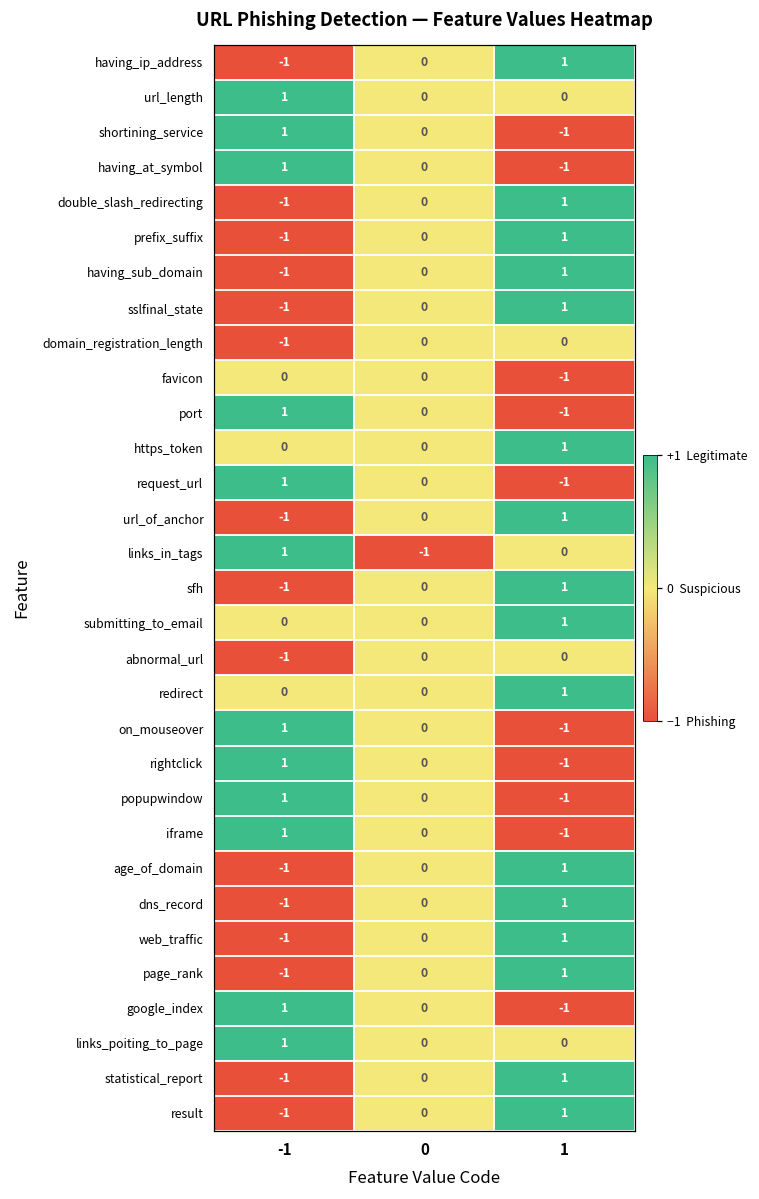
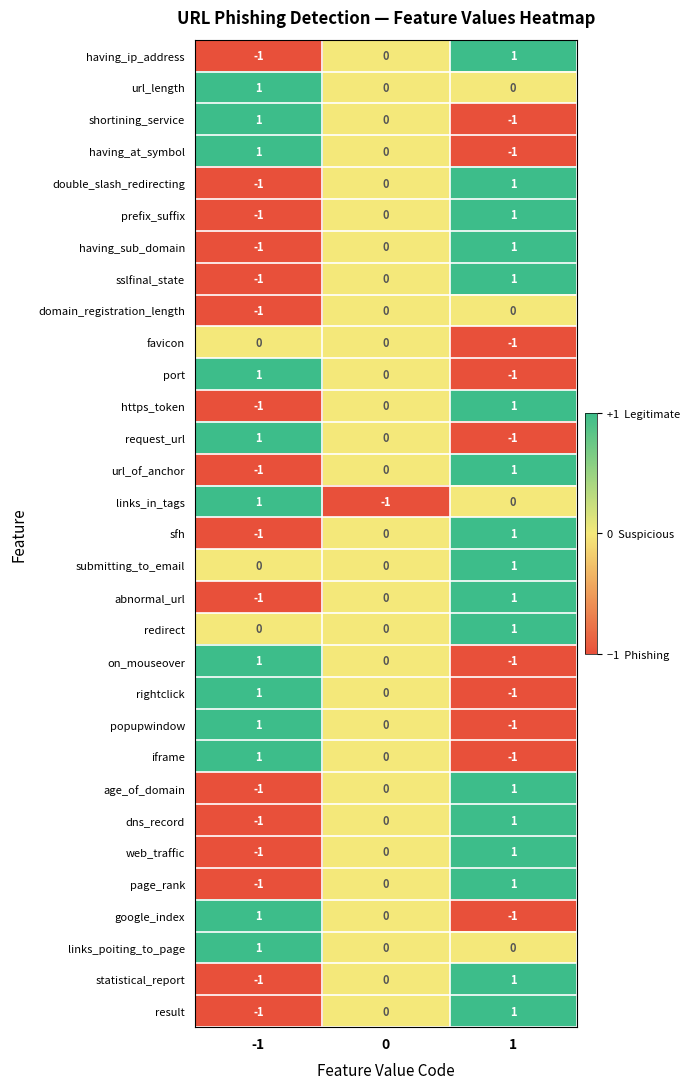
  {
    "having_ip_address": {
      "-1": -1,
      "0": 0,
      "1": 1
    },
    "url_length": {
      "-1": 1,
      "0": 0,
      "1": 0
    },
    "shortining_service": {
      "-1": 1,
      "0": 0,
      "1": -1
    },
    "having_at_symbol": {
      "-1": 1,
      "0": 0,
      "1": -1
    },
    "double_slash_redirecting": {
      "-1": -1,
      "0": 0,
      "1": 1
    },
    "prefix_suffix": {
      "-1": -1,
      "0": 0,
      "1": 1
    },
    "having_sub_domain": {
      "-1": -1,
      "0": 0,
      "1": 1
    },
    "sslfinal_state": {
      "-1": -1,
      "0": 0,
      "1": 1
    },
    "domain_registration_length": {
      "-1": -1,
      "0": 0,
      "1": 0
    },
    "favicon": {
      "-1": 0,
      "0": 0,
      "1": -1
    },
    "port": {
      "-1": 1,
      "0": 0,
      "1": -1
    },
    "https_token": {
-     "-1": 0,
+     "-1": -1,
      "0": 0,
      "1": 1
    },
    "request_url": {
      "-1": 1,
      "0": 0,
      "1": -1
    },
    "url_of_anchor": {
      "-1": -1,
      "0": 0,
      "1": 1
    },
    "links_in_tags": {
      "-1": 1,
      "0": -1,
      "1": 0
    },
    "sfh": {
      "-1": -1,
      "0": 0,
      "1": 1
    },
    "submitting_to_email": {
      "-1": 0,
      "0": 0,
      "1": 1
    },
    "abnormal_url": {
      "-1": -1,
      "0": 0,
-     "1": 0
+     "1": 1
    },
    "redirect": {
      "-1": 0,
      "0": 0,
      "1": 1
    },
    "on_mouseover": {
      "-1": 1,
      "0": 0,
      "1": -1
    },
    "rightclick": {
      "-1": 1,
      "0": 0,
      "1": -1
    },
    "popupwindow": {
      "-1": 1,
      "0": 0,
      "1": -1
    },
    "iframe": {
      "-1": 1,
      "0": 0,
      "1": -1
    },
    "age_of_domain": {
      "-1": -1,
      "0": 0,
      "1": 1
    },
    "dns_record": {
      "-1": -1,
      "0": 0,
      "1": 1
    },
    "web_traffic": {
      "-1": -1,
      "0": 0,
      "1": 1
    },
    "page_rank": {
      "-1": -1,
      "0": 0,
      "1": 1
    },
    "google_index": {
      "-1": 1,
      "0": 0,
      "1": -1
    },
    "links_poiting_to_page": {
      "-1": 1,
      "0": 0,
      "1": 0
    },
    "statistical_report": {
      "-1": -1,
      "0": 0,
      "1": 1
    },
    "result": {
      "-1": -1,
      "0": 0,
      "1": 1
    }
  }
